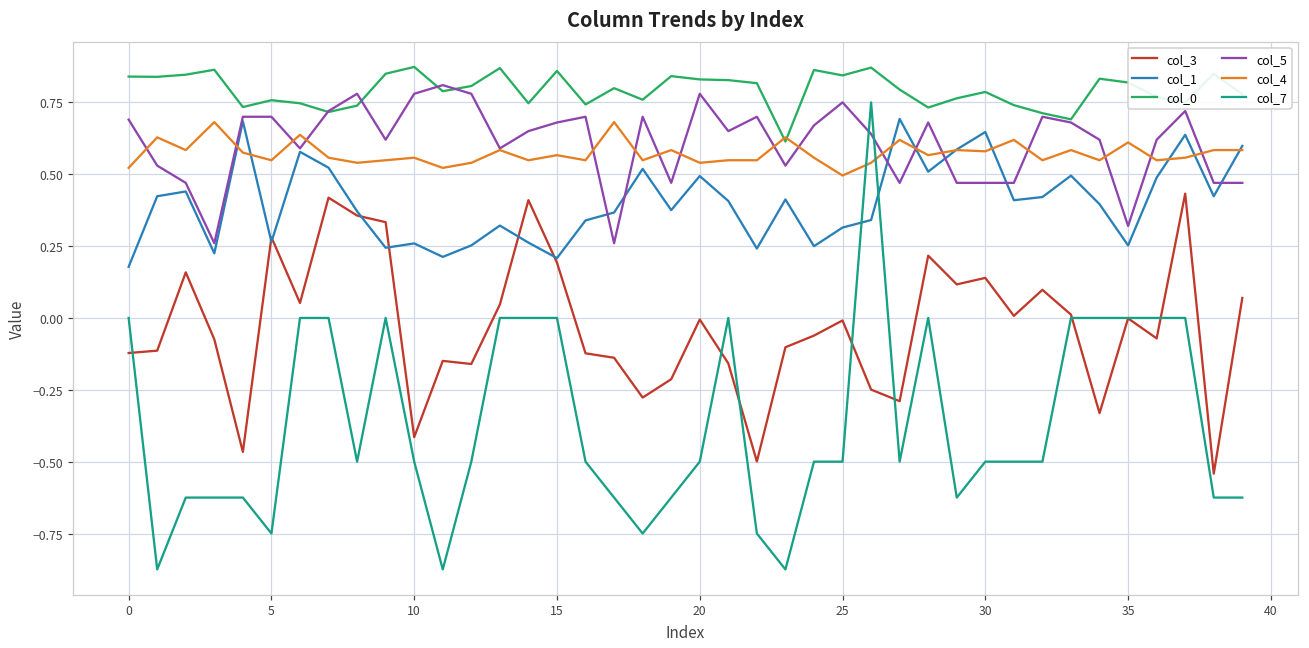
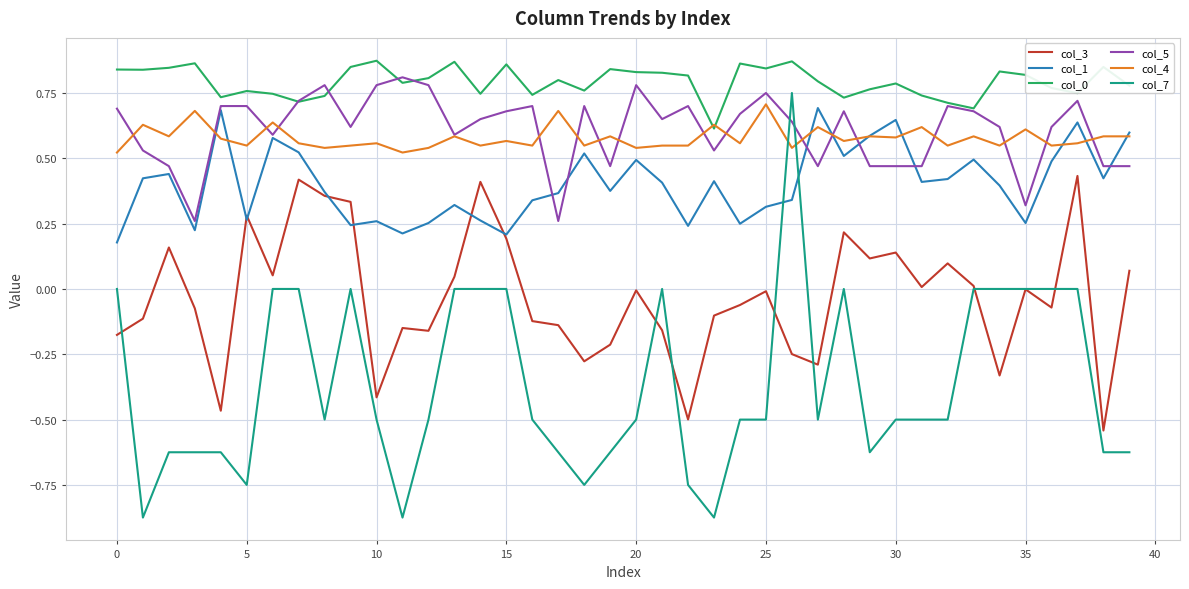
  {
    "col_3": {
-     "0": -0.12,
+     "0": -0.18,
      "5": 0.28,
      "10": -0.41,
      "15": 0.19,
      "20": -0.01,
      "25": -0.01,
      "30": 0.14
    },
    "col_1": {
      "0": 0.18,
      "5": 0.26,
      "10": 0.26,
      "15": 0.21,
      "20": 0.49,
      "25": 0.31,
      "30": 0.65,
      "35": 0.25
    },
    "col_5": {
      "0": 0.69,
      "5": 0.70,
      "10": 0.78,
      "15": 0.68,
      "20": 0.78,
      "25": 0.75,
      "30": 0.47,
      "35": 0.32
    },
    "col_4": {
      "0": 0.52,
      "5": 0.55,
      "10": 0.56,
      "15": 0.57,
      "20": 0.54,
-     "25": 0.50,
+     "25": 0.71,
      "30": 0.58,
      "35": 0.61
    }
  }
